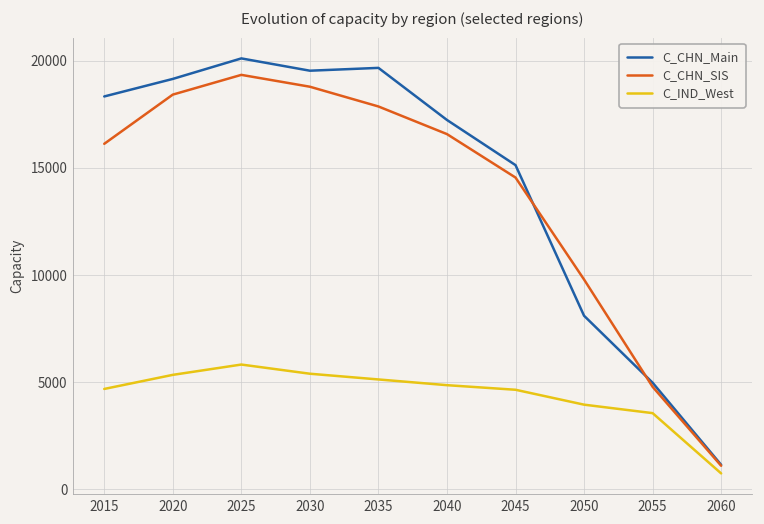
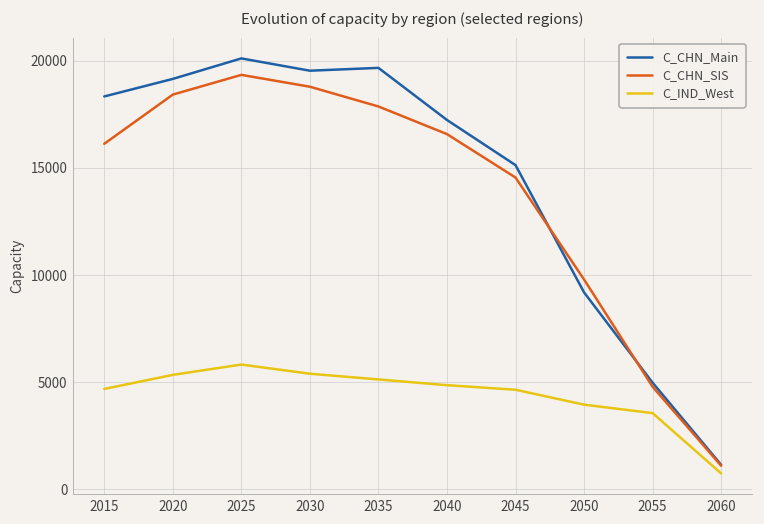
  {
    "C_CHN_Main": {
      "2015": 18300,
      "2020": 19100,
      "2025": 20100,
      "2030": 19500,
      "2035": 19700,
      "2040": 17200,
      "2045": 15100,
-     "2050": 8100,
+     "2050": 9200,
      "2055": 5000
    },
    "C_CHN_SIS": {
      "2015": 16100,
      "2020": 18400,
      "2025": 19300,
      "2030": 18800,
      "2035": 17900,
      "2040": 16600,
      "2045": 14500,
      "2050": 9800,
      "2055": 4800
    },
    "C_IND_West": {
      "2015": 4700,
      "2020": 5300,
      "2025": 5800,
      "2030": 5400,
      "2035": 5100,
      "2040": 4900,
      "2045": 4700,
      "2050": 4000,
      "2055": 3600,
      "2060": 700
    }
  }
